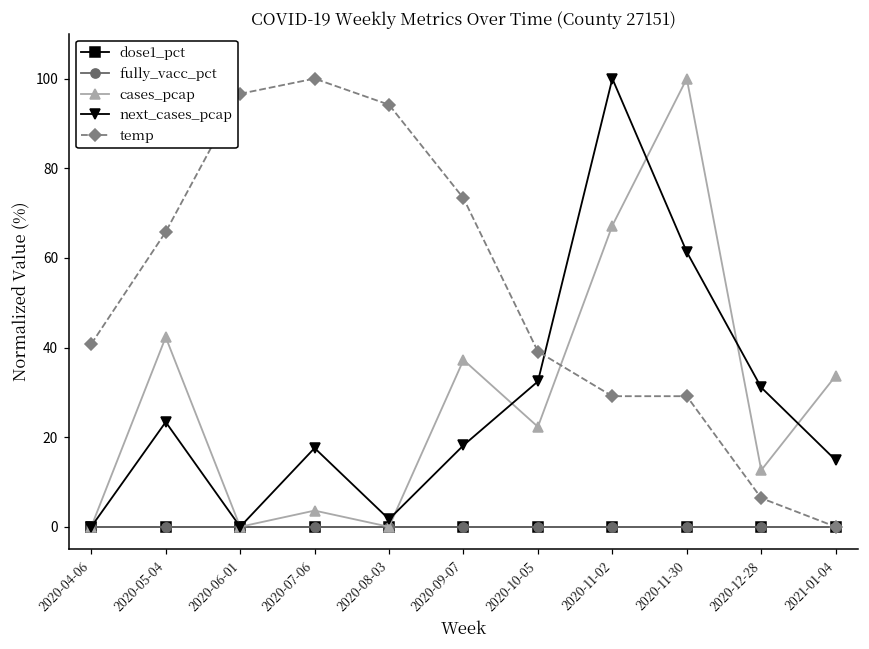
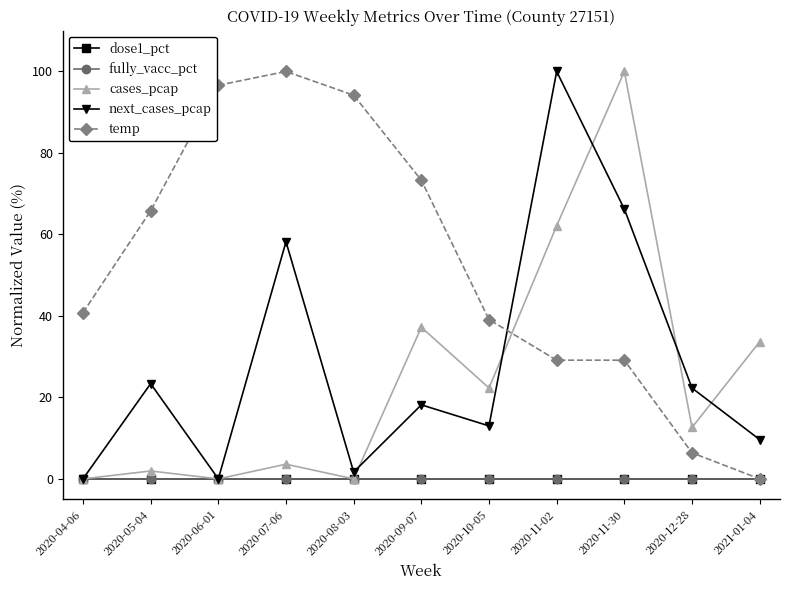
  {
    "cases_pcap": {
-     "2020-05-04": 42,
+     "2020-05-04": 2,
      "2020-07-06": 4,
      "2020-09-07": 37,
      "2020-10-05": 22,
-     "2020-11-02": 67,
+     "2020-11-02": 62,
      "2020-11-30": 100,
      "2020-12-28": 13,
      "2021-01-04": 34
    },
    "next_cases_pcap": {
      "2020-05-04": 23,
-     "2020-07-06": 18,
+     "2020-07-06": 58,
      "2020-08-03": 2,
      "2020-09-07": 18,
-     "2020-10-05": 32,
+     "2020-10-05": 13,
      "2020-11-02": 100,
-     "2020-11-30": 61,
-     "2020-12-28": 31,
-     "2021-01-04": 15
+     "2020-11-30": 66,
+     "2020-12-28": 22,
+     "2021-01-04": 10
    }
  }
